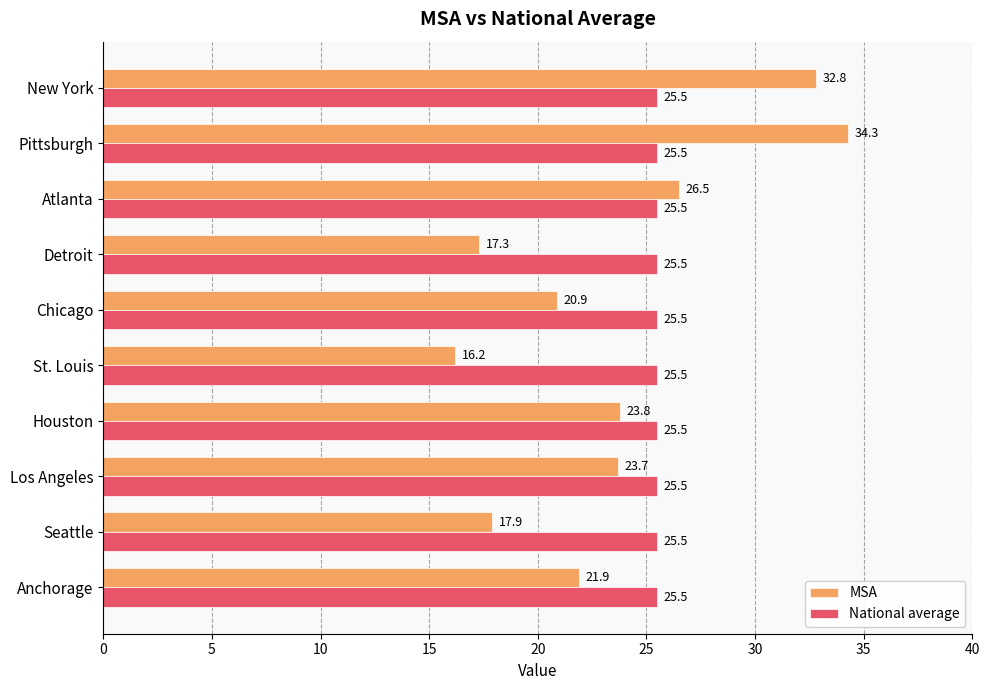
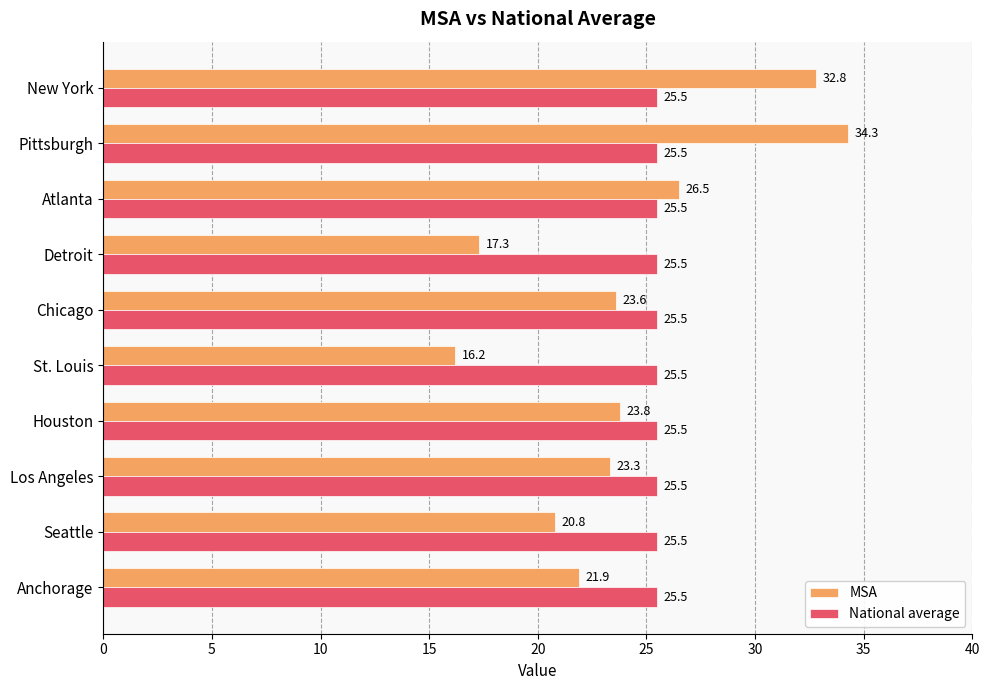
  {
    "MSA": {
      "New York": 32.8,
      "Pittsburgh": 34.3,
      "Atlanta": 26.5,
      "Detroit": 17.3,
-     "Chicago": 20.9,
+     "Chicago": 23.6,
      "St. Louis": 16.2,
      "Houston": 23.8,
-     "Los Angeles": 23.7,
-     "Seattle": 17.9,
+     "Los Angeles": 23.3,
+     "Seattle": 20.8,
      "Anchorage": 21.9
    },
    "National average": {
      "New York": 25.5,
      "Pittsburgh": 25.5,
      "Atlanta": 25.5,
      "Detroit": 25.5,
      "Chicago": 25.5,
      "St. Louis": 25.5,
      "Houston": 25.5,
      "Los Angeles": 25.5,
      "Seattle": 25.5,
      "Anchorage": 25.5
    }
  }
